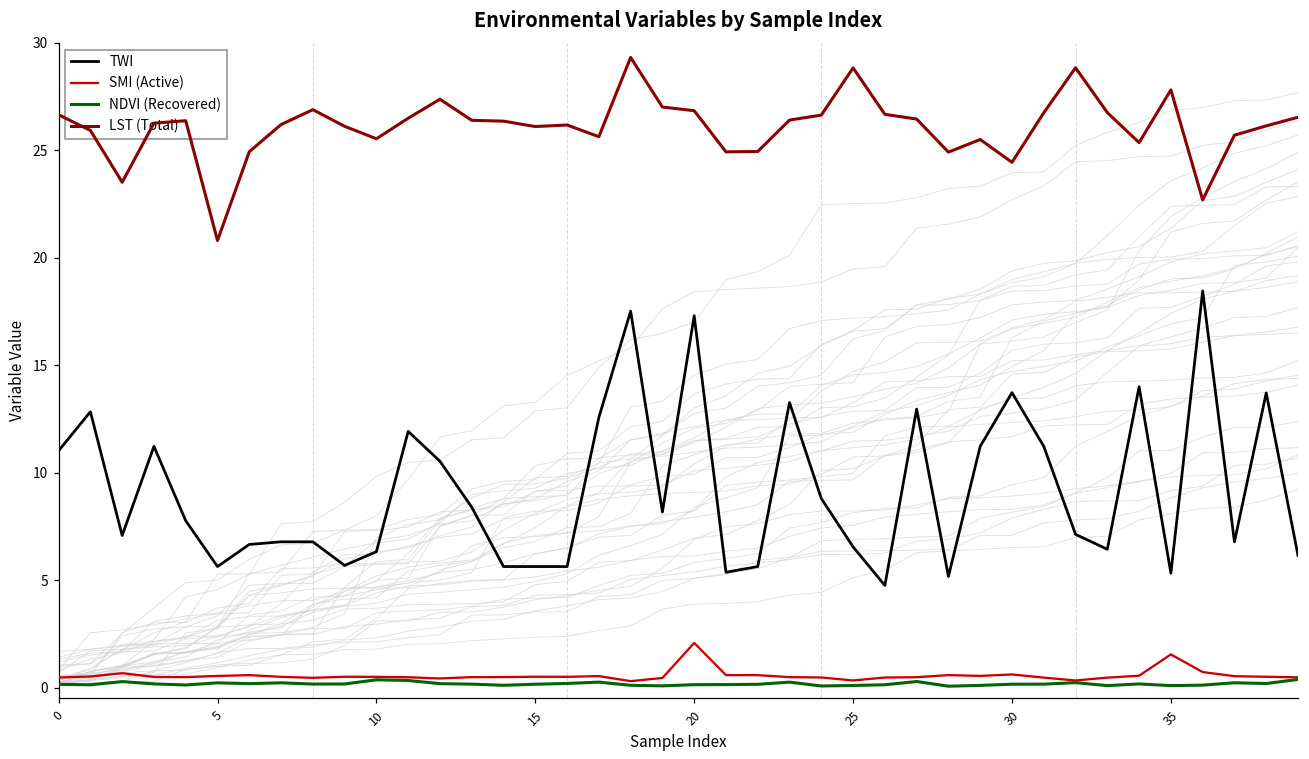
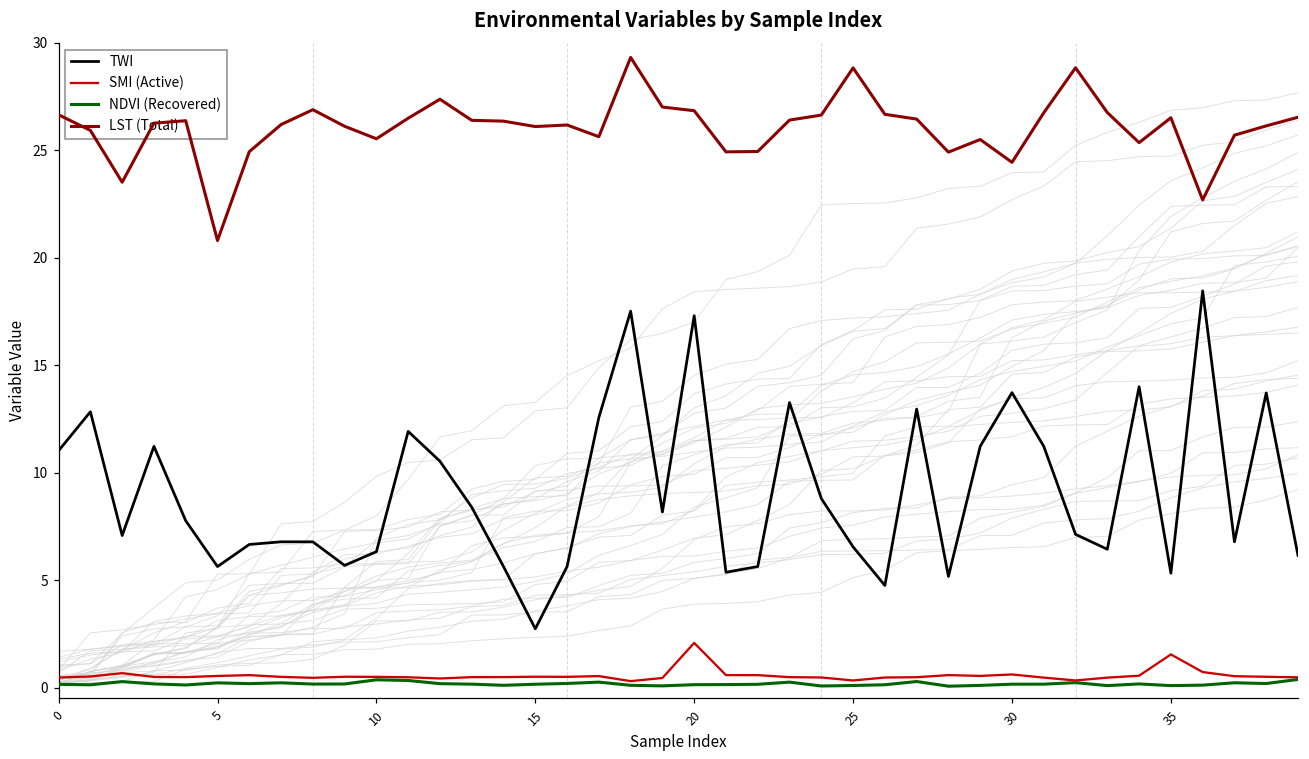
  {
    "TWI": {
      "0": 11.0,
      "5": 5.6,
-     "15": 5.6,
+     "15": 2.7,
      "20": 17.3,
      "25": 6.5,
      "30": 13.7,
      "35": 5.3
    },
    "SMI (Active)": {
      "5": 0.5,
      "10": 0.5,
      "15": 0.5,
      "20": 2.1,
      "25": 0.3,
      "30": 0.6,
      "35": 1.5
    },
    "NDVI (Recovered)": {
      "5": 0.2,
      "10": 0.4,
      "15": 0.2,
      "20": 0.1,
      "25": 0.1,
      "30": 0.2,
      "35": 0.1
    },
    "LST (Total)": {
      "0": 26.6,
      "5": 20.8,
      "10": 25.5,
      "15": 26.1,
      "20": 26.8,
      "25": 28.8,
      "30": 24.4,
-     "35": 27.8
+     "35": 26.5
    }
  }
